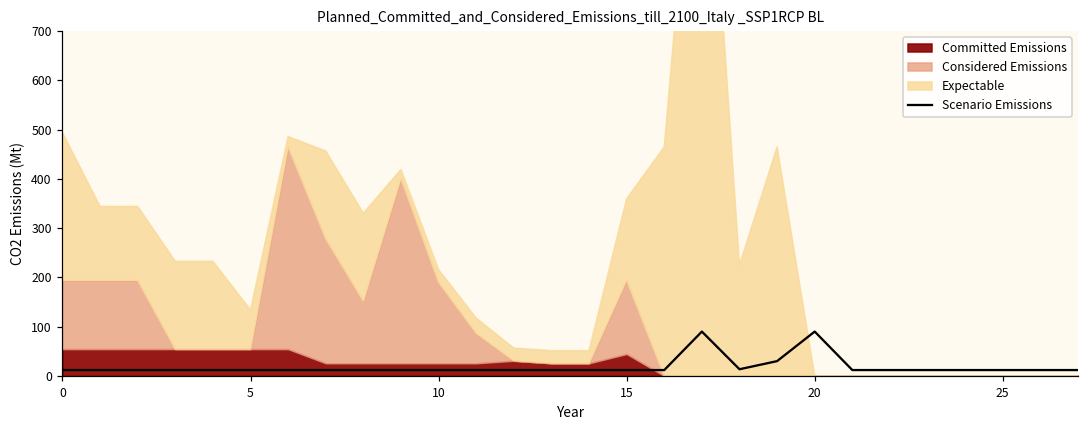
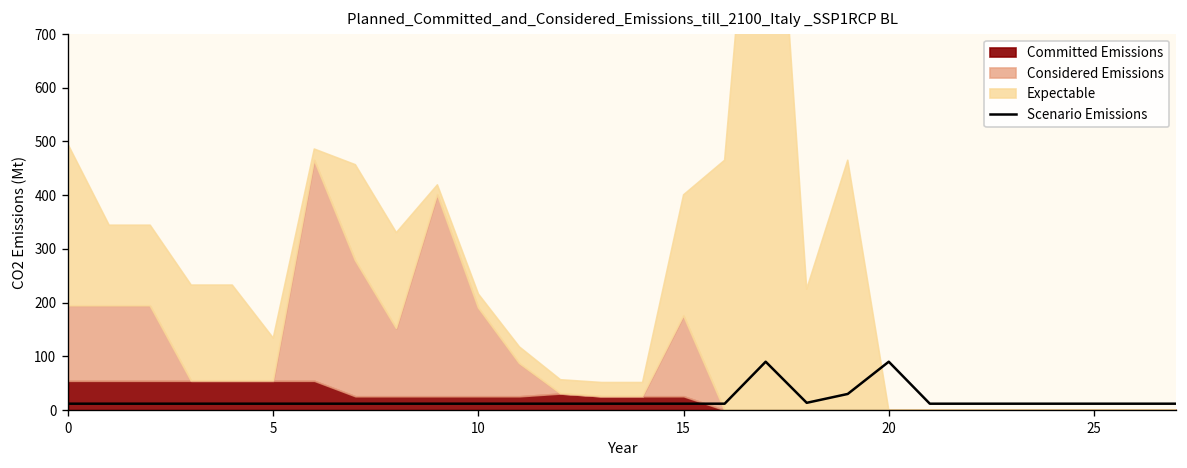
  {
    "Scenario Emissions": {
      "0": 10,
      "5": 10,
      "10": 10,
      "15": 10,
      "20": 90,
      "25": 10
    },
    "Committed Emissions": {
      "0": 50,
      "10": 30,
-     "15": 40
+     "15": 30
    },
    "Considered Emissions": {
      "0": 140,
      "10": 160,
      "15": 150
    },
    "Expectable": {
      "0": 300,
      "5": 80,
      "10": 30,
-     "15": 170
+     "15": 220
    }
  }
